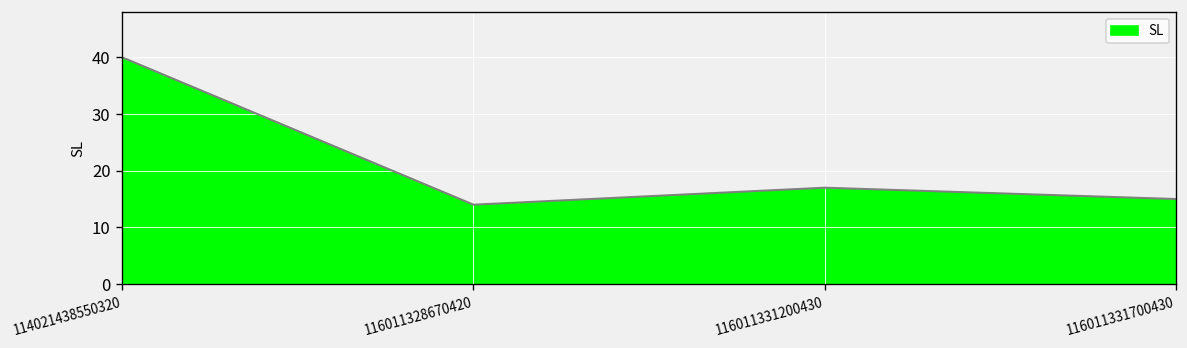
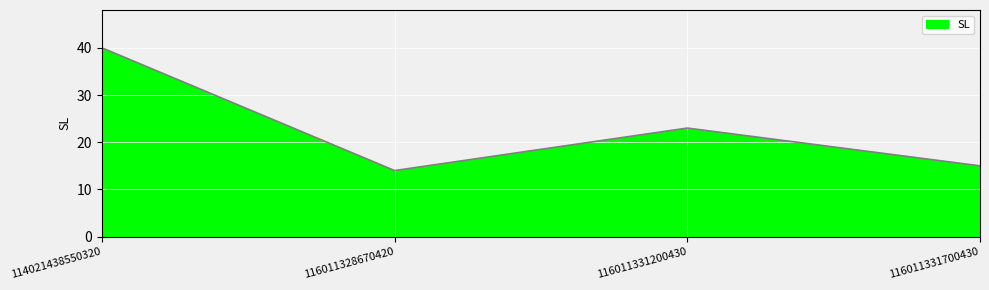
  {
    "114021438550320": 40,
    "116011328670420": 14,
-   "116011331200430": 17,
+   "116011331200430": 23,
    "116011331700430": 15
  }
